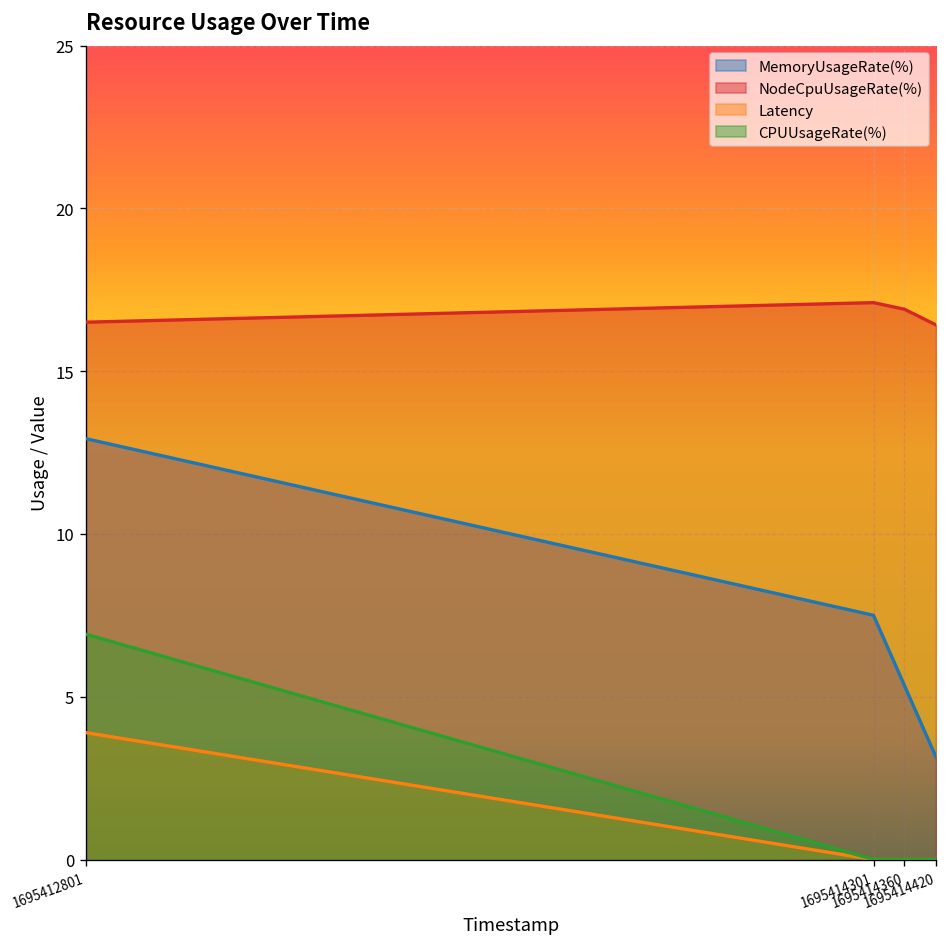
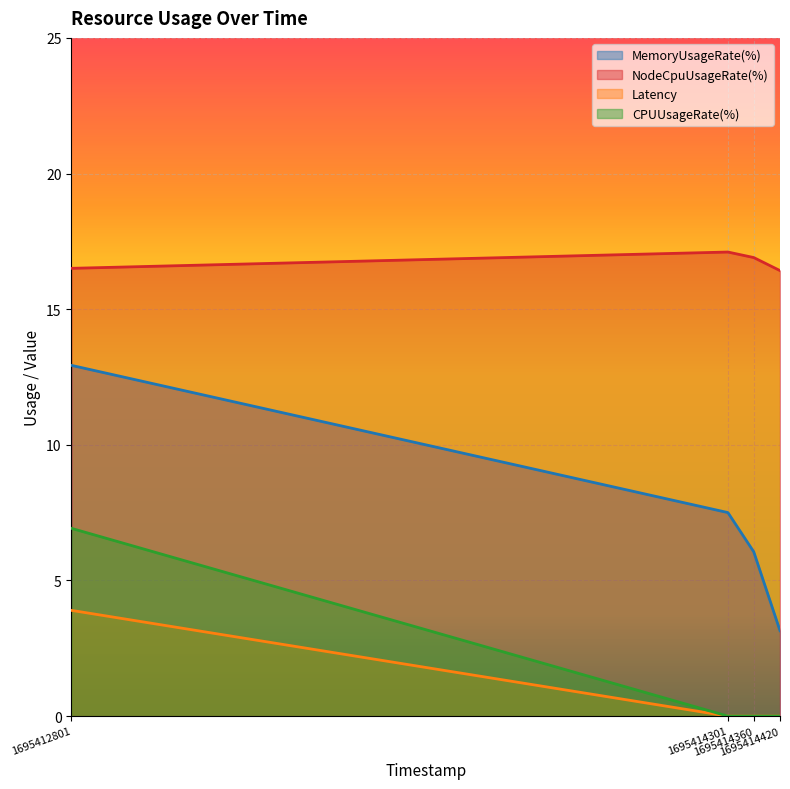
  {
    "MemoryUsageRate(%)": {
      "1695412801": 12.9,
      "1695414301": 7.5,
-     "1695414360": 5.3,
+     "1695414360": 6.1,
      "1695414420": 3.1
    },
    "NodeCpuUsageRate(%)": {
      "1695412801": 16.5,
      "1695414301": 17.1,
      "1695414360": 16.9,
      "1695414420": 16.4
    },
    "Latency": {
      "1695412801": 3.9
    },
    "CPUUsageRate(%)": {
      "1695412801": 6.9
    }
  }
